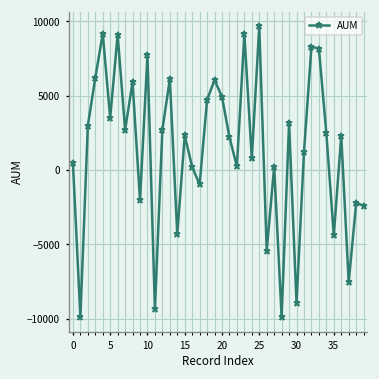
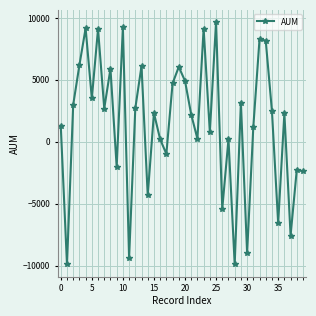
  {
-   "0": 500,
+   "0": 1300,
    "5": 3500,
-   "10": 7700,
+   "10": 9300,
    "15": 2300,
    "20": 4900,
    "25": 9700,
    "30": -9000,
-   "35": -4400
+   "35": -6600
  }
